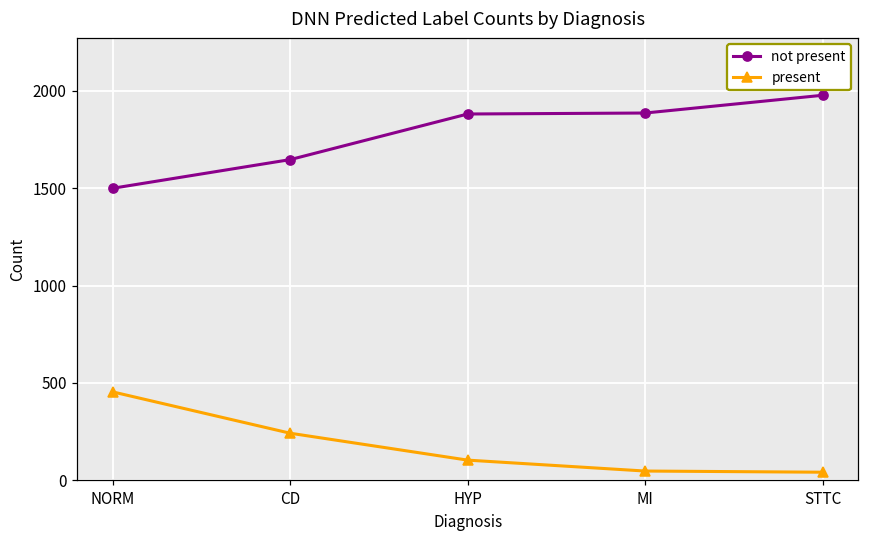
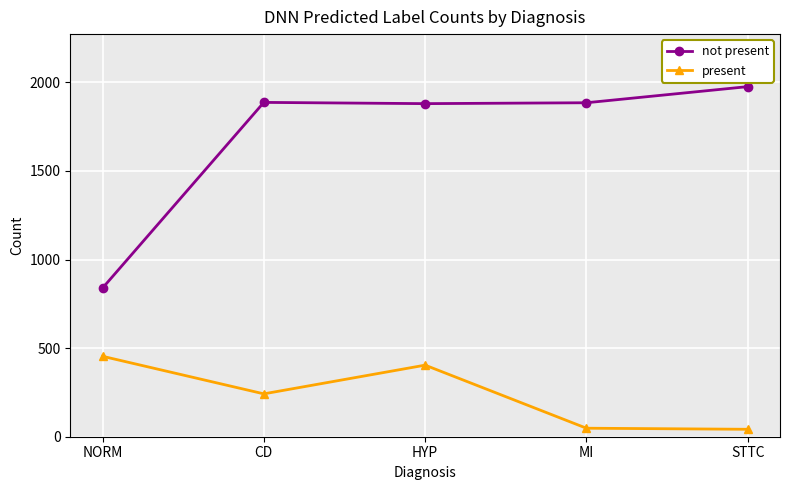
  {
    "not present": {
-     "NORM": 1500,
-     "CD": 1650,
+     "NORM": 840,
+     "CD": 1890,
      "HYP": 1880,
      "MI": 1890,
      "STTC": 1980
    },
    "present": {
      "NORM": 450,
      "CD": 240,
-     "HYP": 100,
+     "HYP": 400,
      "MI": 50,
      "STTC": 40
    }
  }
